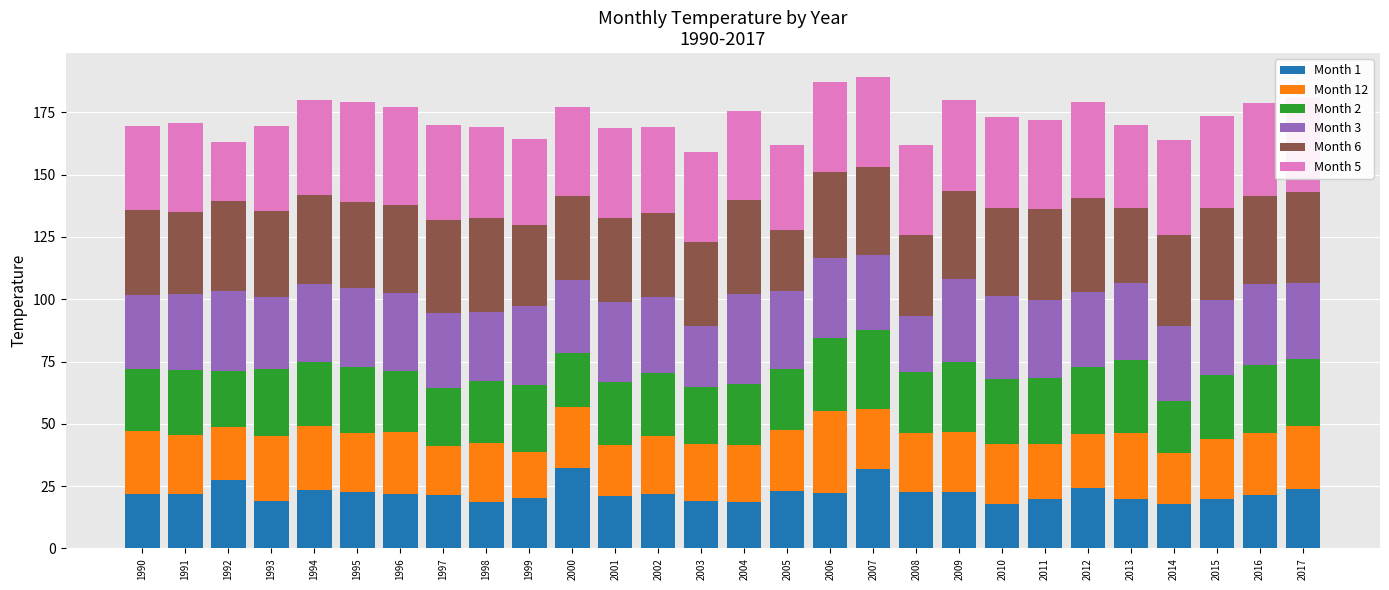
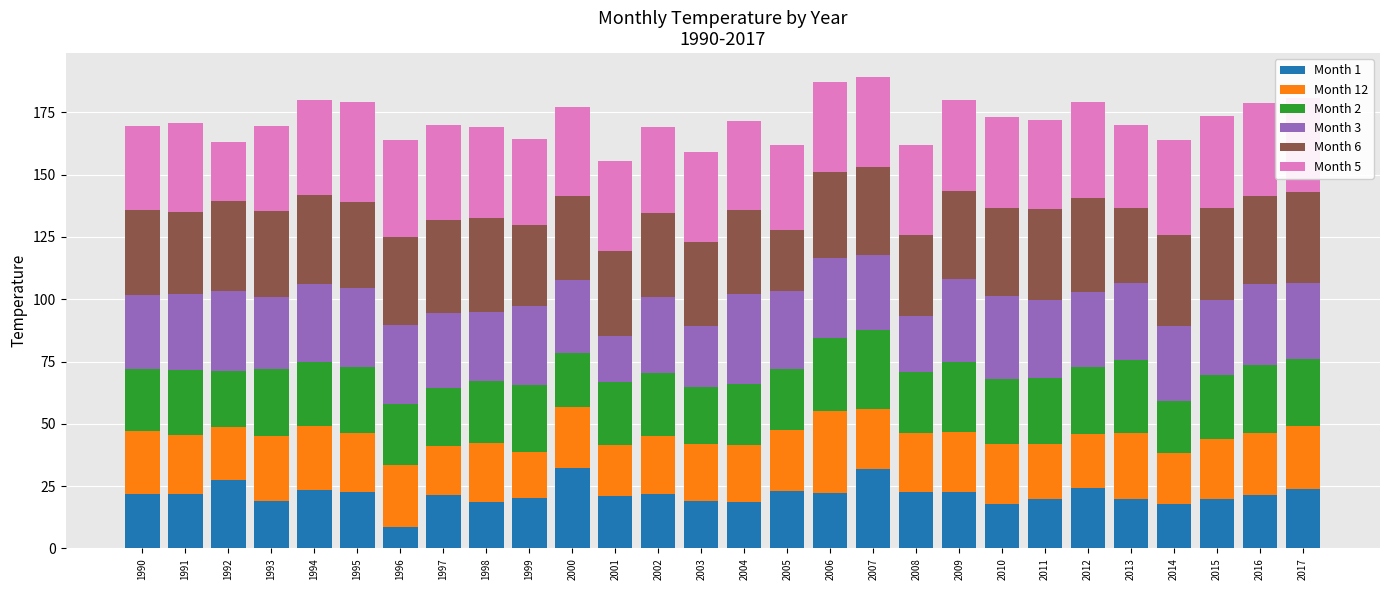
  {
    "Month 1": {
      "1990": 22,
      "1991": 22,
      "1992": 27,
      "1993": 19,
      "1994": 24,
      "1995": 23,
-     "1996": 22,
+     "1996": 9,
      "1997": 21,
      "1998": 19,
      "1999": 20,
      "2000": 32,
      "2001": 21,
      "2002": 22,
      "2003": 19,
      "2004": 19,
      "2005": 23,
      "2006": 22,
      "2007": 32,
      "2008": 23,
      "2009": 23,
      "2010": 18,
      "2011": 20,
      "2012": 24,
      "2013": 20,
      "2014": 18,
      "2015": 20,
      "2016": 22,
      "2017": 24
    },
    "Month 12": {
      "1990": 25,
      "1991": 24,
      "1992": 21,
      "1993": 26,
      "1994": 26,
      "1995": 24,
      "1996": 25,
      "1997": 19,
      "1998": 24,
      "1999": 19,
      "2000": 24,
      "2001": 21,
      "2002": 23,
      "2003": 23,
      "2004": 23,
      "2005": 25,
      "2006": 33,
      "2007": 24,
      "2008": 24,
      "2009": 24,
      "2010": 24,
      "2011": 22,
      "2012": 22,
      "2013": 26,
      "2014": 20,
      "2015": 24,
      "2016": 25,
      "2017": 25
    },
    "Month 2": {
      "1990": 25,
      "1991": 26,
      "1992": 22,
      "1993": 27,
      "1994": 26,
      "1995": 26,
      "1996": 25,
      "1997": 23,
      "1998": 25,
      "1999": 27,
      "2000": 22,
      "2001": 25,
      "2002": 25,
      "2003": 23,
      "2004": 25,
      "2005": 24,
      "2006": 29,
      "2007": 32,
      "2008": 24,
      "2009": 28,
      "2010": 26,
      "2011": 26,
      "2012": 27,
      "2013": 29,
      "2014": 21,
      "2015": 26,
      "2016": 27,
      "2017": 27
    },
    "Month 3": {
      "1990": 30,
      "1991": 31,
      "1992": 32,
      "1993": 29,
      "1994": 32,
      "1995": 32,
      "1996": 31,
      "1997": 30,
      "1998": 28,
      "1999": 32,
      "2000": 29,
-     "2001": 32,
+     "2001": 19,
      "2002": 31,
      "2003": 24,
      "2004": 36,
      "2005": 32,
      "2006": 32,
      "2007": 30,
      "2008": 23,
      "2009": 33,
      "2010": 33,
      "2011": 32,
      "2012": 30,
      "2013": 31,
      "2014": 30,
      "2015": 30,
      "2016": 33,
      "2017": 30
    },
    "Month 6": {
      "1990": 34,
      "1991": 33,
      "1992": 36,
      "1993": 35,
      "1994": 36,
      "1995": 35,
      "1996": 35,
      "1997": 38,
      "1998": 38,
      "1999": 33,
      "2000": 34,
      "2001": 34,
      "2002": 34,
      "2003": 34,
-     "2004": 38,
+     "2004": 34,
      "2005": 24,
      "2006": 35,
      "2007": 35,
      "2008": 33,
      "2009": 35,
      "2010": 36,
      "2011": 37,
      "2012": 38,
      "2013": 30,
      "2014": 36,
      "2015": 37,
      "2016": 35,
      "2017": 37
    },
    "Month 5": {
      "1990": 34,
      "1991": 36,
      "1992": 24,
      "1993": 34,
      "1994": 38,
      "1995": 40,
      "1996": 39,
      "1997": 38,
      "1998": 37,
      "1999": 35,
      "2000": 36,
      "2001": 36,
      "2002": 35,
      "2003": 36,
      "2004": 36,
      "2005": 34,
      "2006": 36,
      "2007": 36,
      "2008": 36,
      "2009": 36,
      "2010": 36,
      "2011": 36,
      "2012": 39,
      "2013": 33,
      "2014": 38,
      "2015": 37,
      "2016": 38
    }
  }
